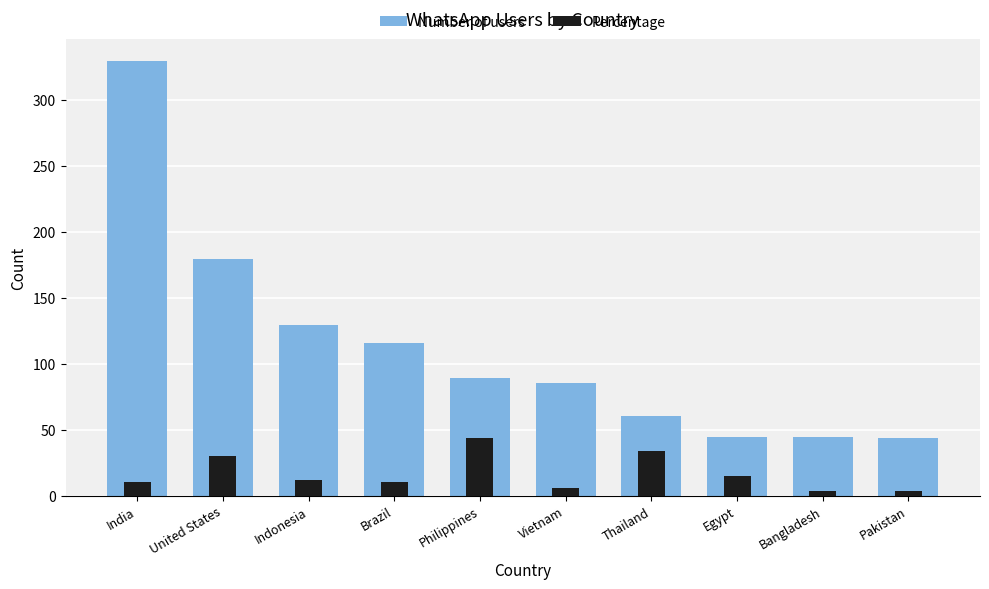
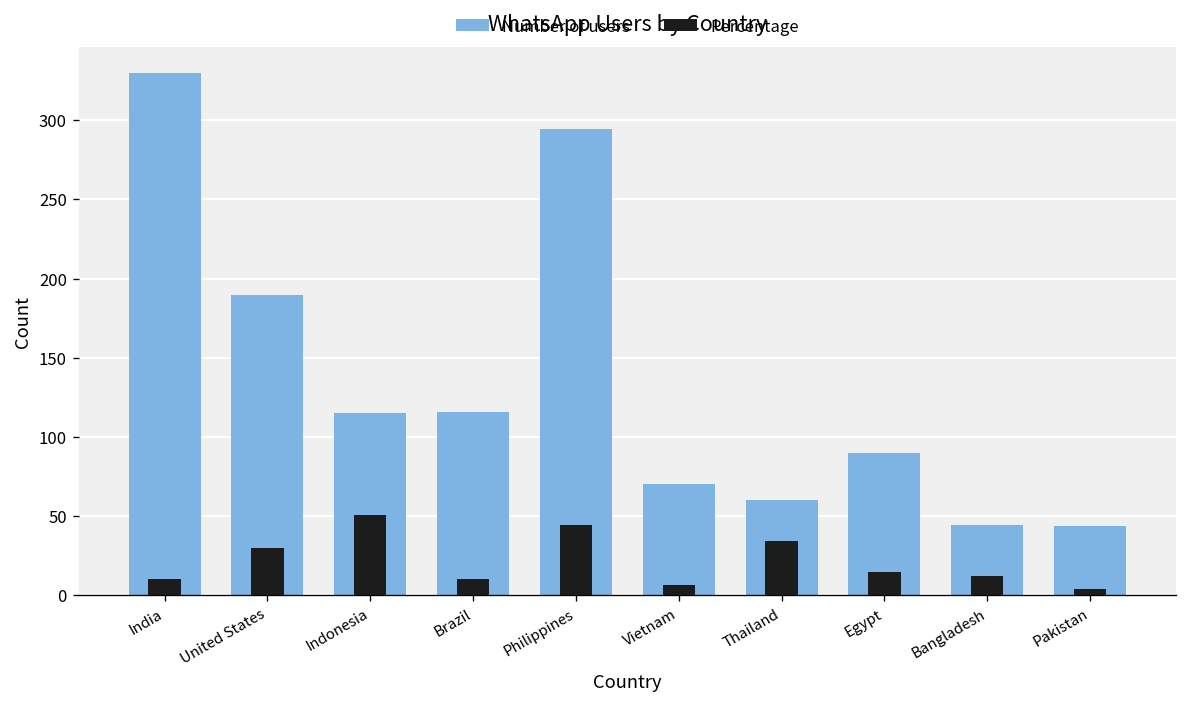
  {
    "Number of users": {
      "India": 330,
-     "United States": 180,
-     "Indonesia": 130,
+     "United States": 189,
+     "Indonesia": 115,
      "Brazil": 116,
-     "Philippines": 90,
-     "Vietnam": 85,
+     "Philippines": 294,
+     "Vietnam": 70,
      "Thailand": 60,
-     "Egypt": 45,
+     "Egypt": 90,
      "Bangladesh": 45,
      "Pakistan": 44
    },
    "Percentage": {
-     "Indonesia": 12,
-     "Bangladesh": 4
+     "Indonesia": 51,
+     "Bangladesh": 12
    }
  }
